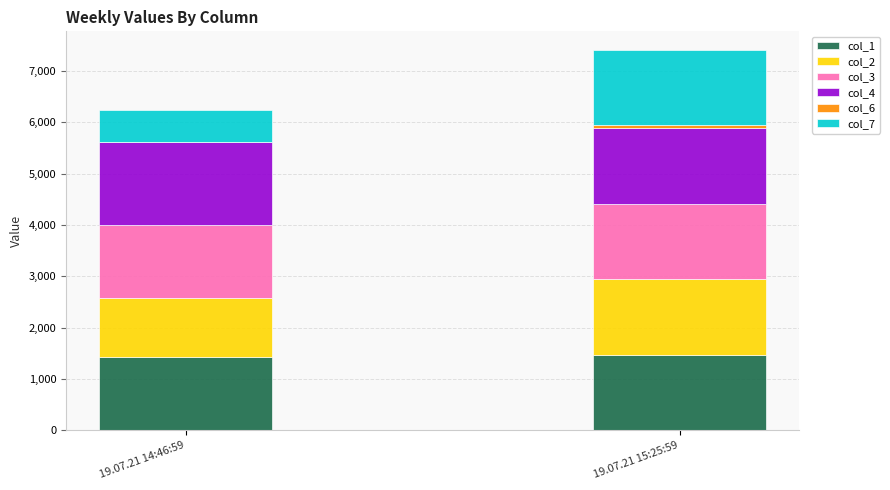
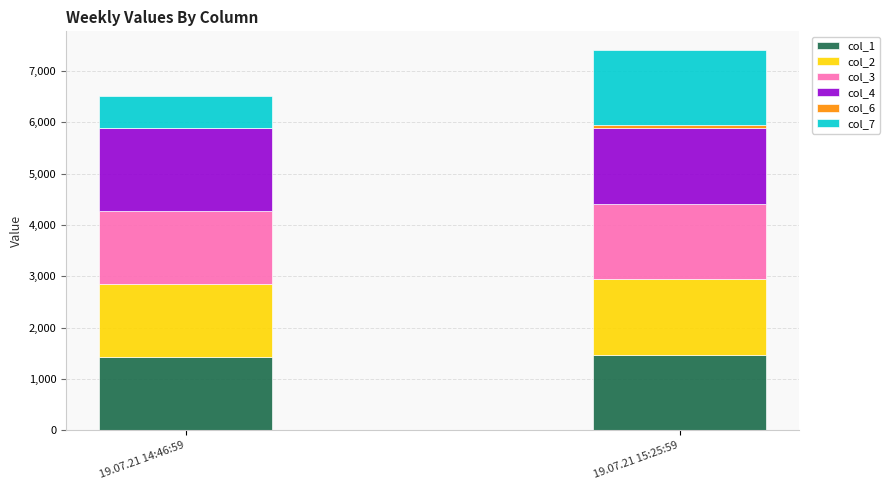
  {
    "col_1": {
      "19.07.21 14:46:59": "1,400",
      "19.07.21 15:25:59": "1,500"
    },
    "col_2": {
-     "19.07.21 14:46:59": "1,200",
+     "19.07.21 14:46:59": "1,400",
      "19.07.21 15:25:59": "1,500"
    },
    "col_3": {
      "19.07.21 14:46:59": "1,400",
      "19.07.21 15:25:59": "1,500"
    },
    "col_4": {
      "19.07.21 14:46:59": "1,600",
      "19.07.21 15:25:59": "1,500"
    },
    "col_6": {
      "19.07.21 14:46:59": "0",
      "19.07.21 15:25:59": "100"
    },
    "col_7": {
      "19.07.21 14:46:59": "600",
      "19.07.21 15:25:59": "1,400"
    }
  }
